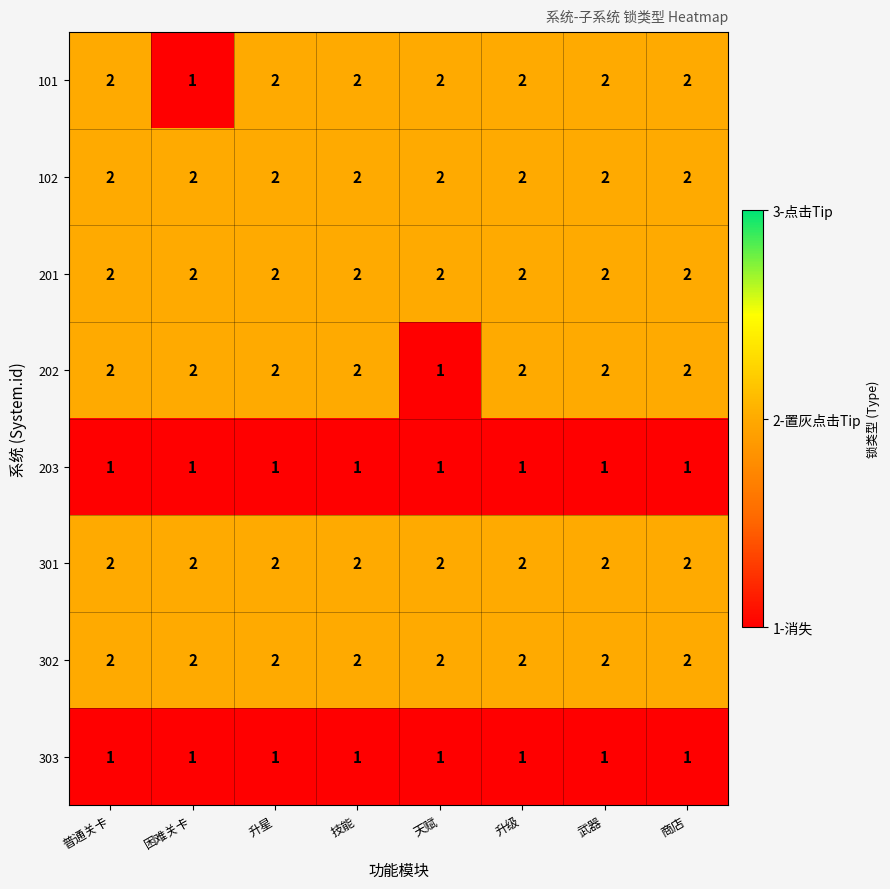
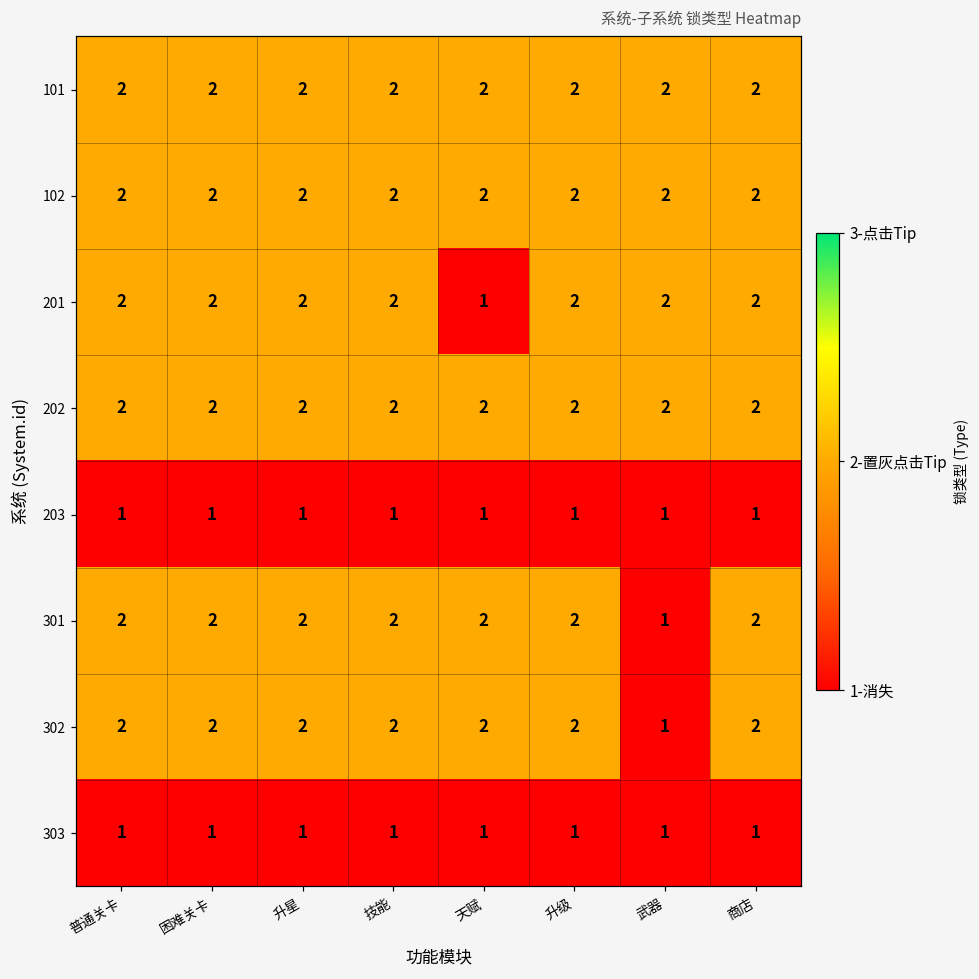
  {
    "101": {
      "普通关卡": 2,
-     "困难关卡": 1,
+     "困难关卡": 2,
      "升星": 2,
      "技能": 2,
      "天赋": 2,
      "升级": 2,
      "武器": 2,
      "商店": 2
    },
    "102": {
      "普通关卡": 2,
      "困难关卡": 2,
      "升星": 2,
      "技能": 2,
      "天赋": 2,
      "升级": 2,
      "武器": 2,
      "商店": 2
    },
    "201": {
      "普通关卡": 2,
      "困难关卡": 2,
      "升星": 2,
      "技能": 2,
-     "天赋": 2,
+     "天赋": 1,
      "升级": 2,
      "武器": 2,
      "商店": 2
    },
    "202": {
      "普通关卡": 2,
      "困难关卡": 2,
      "升星": 2,
      "技能": 2,
-     "天赋": 1,
+     "天赋": 2,
      "升级": 2,
      "武器": 2,
      "商店": 2
    },
    "203": {
      "普通关卡": 1,
      "困难关卡": 1,
      "升星": 1,
      "技能": 1,
      "天赋": 1,
      "升级": 1,
      "武器": 1,
      "商店": 1
    },
    "301": {
      "普通关卡": 2,
      "困难关卡": 2,
      "升星": 2,
      "技能": 2,
      "天赋": 2,
      "升级": 2,
-     "武器": 2,
+     "武器": 1,
      "商店": 2
    },
    "302": {
      "普通关卡": 2,
      "困难关卡": 2,
      "升星": 2,
      "技能": 2,
      "天赋": 2,
      "升级": 2,
-     "武器": 2,
+     "武器": 1,
      "商店": 2
    },
    "303": {
      "普通关卡": 1,
      "困难关卡": 1,
      "升星": 1,
      "技能": 1,
      "天赋": 1,
      "升级": 1,
      "武器": 1,
      "商店": 1
    }
  }
